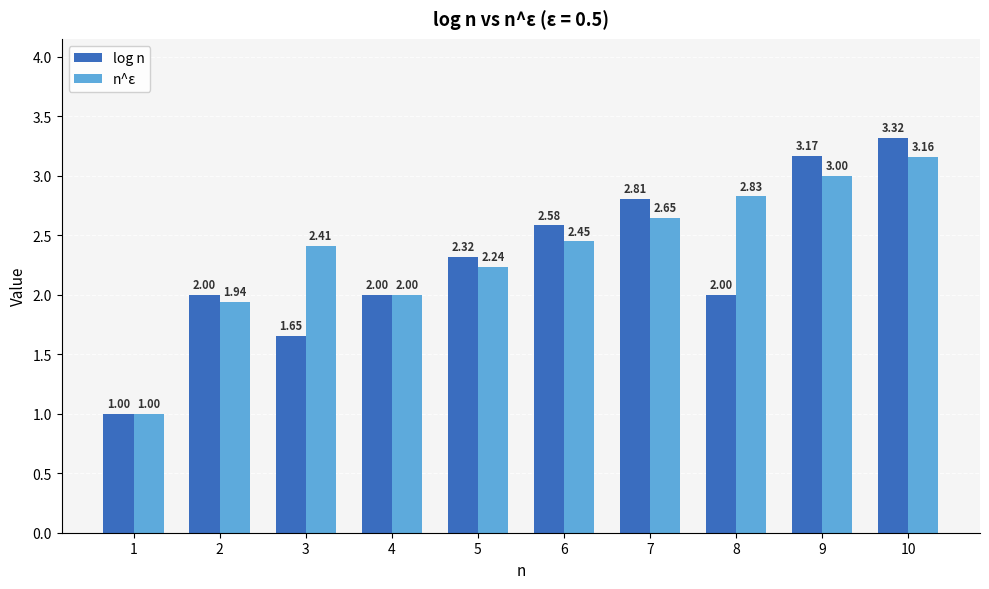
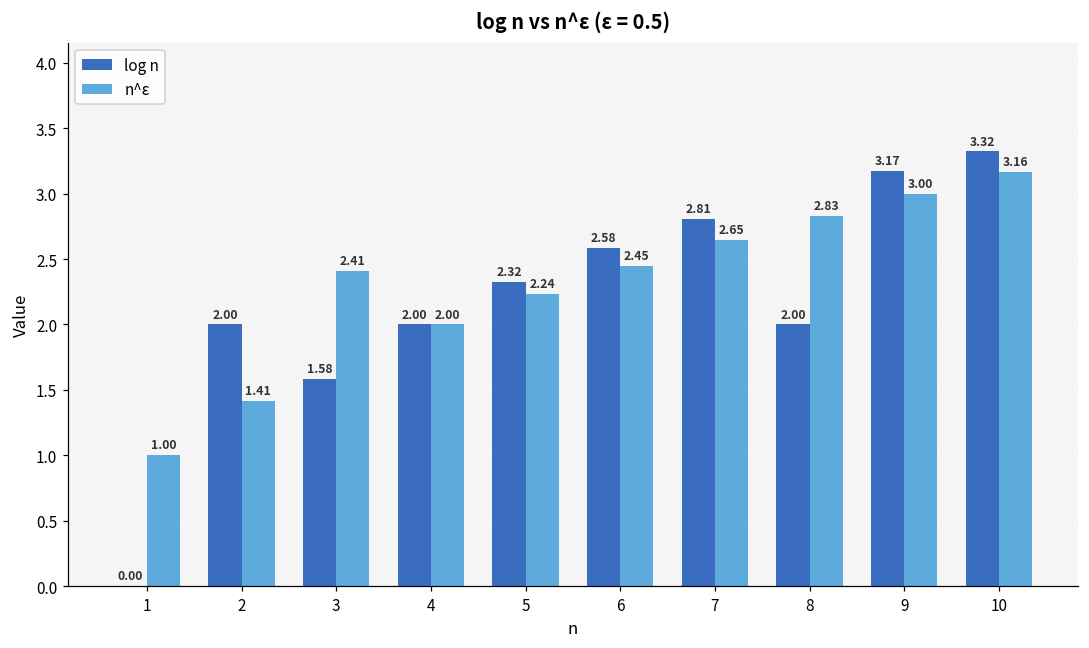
  {
    "log n": {
-     "1": 1.00,
+     "1": 0.00,
      "2": 2.00,
-     "3": 1.65,
+     "3": 1.58,
      "4": 2.00,
      "5": 2.32,
      "6": 2.58,
      "7": 2.81,
      "8": 2.00,
      "9": 3.17,
      "10": 3.32
    },
    "n^ε": {
      "1": 1.00,
-     "2": 1.94,
+     "2": 1.41,
      "3": 2.41,
      "4": 2.00,
      "5": 2.24,
      "6": 2.45,
      "7": 2.65,
      "8": 2.83,
      "9": 3.00,
      "10": 3.16
    }
  }
